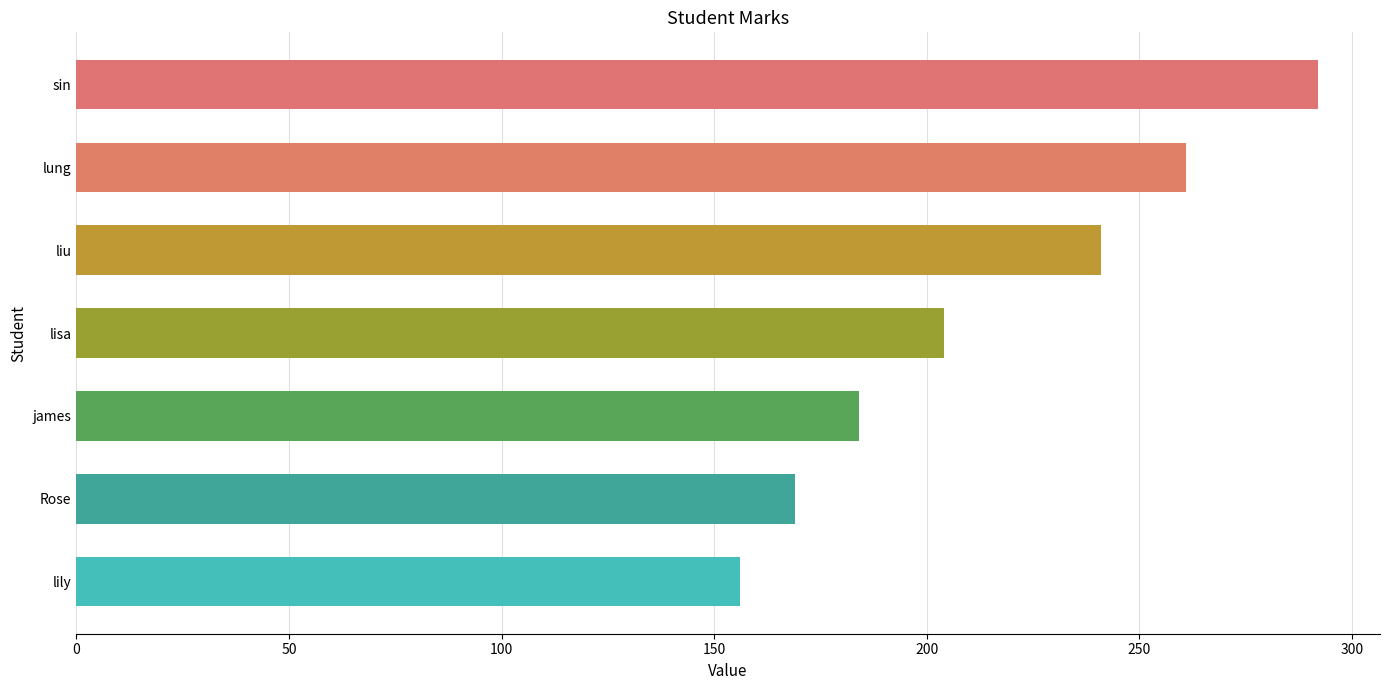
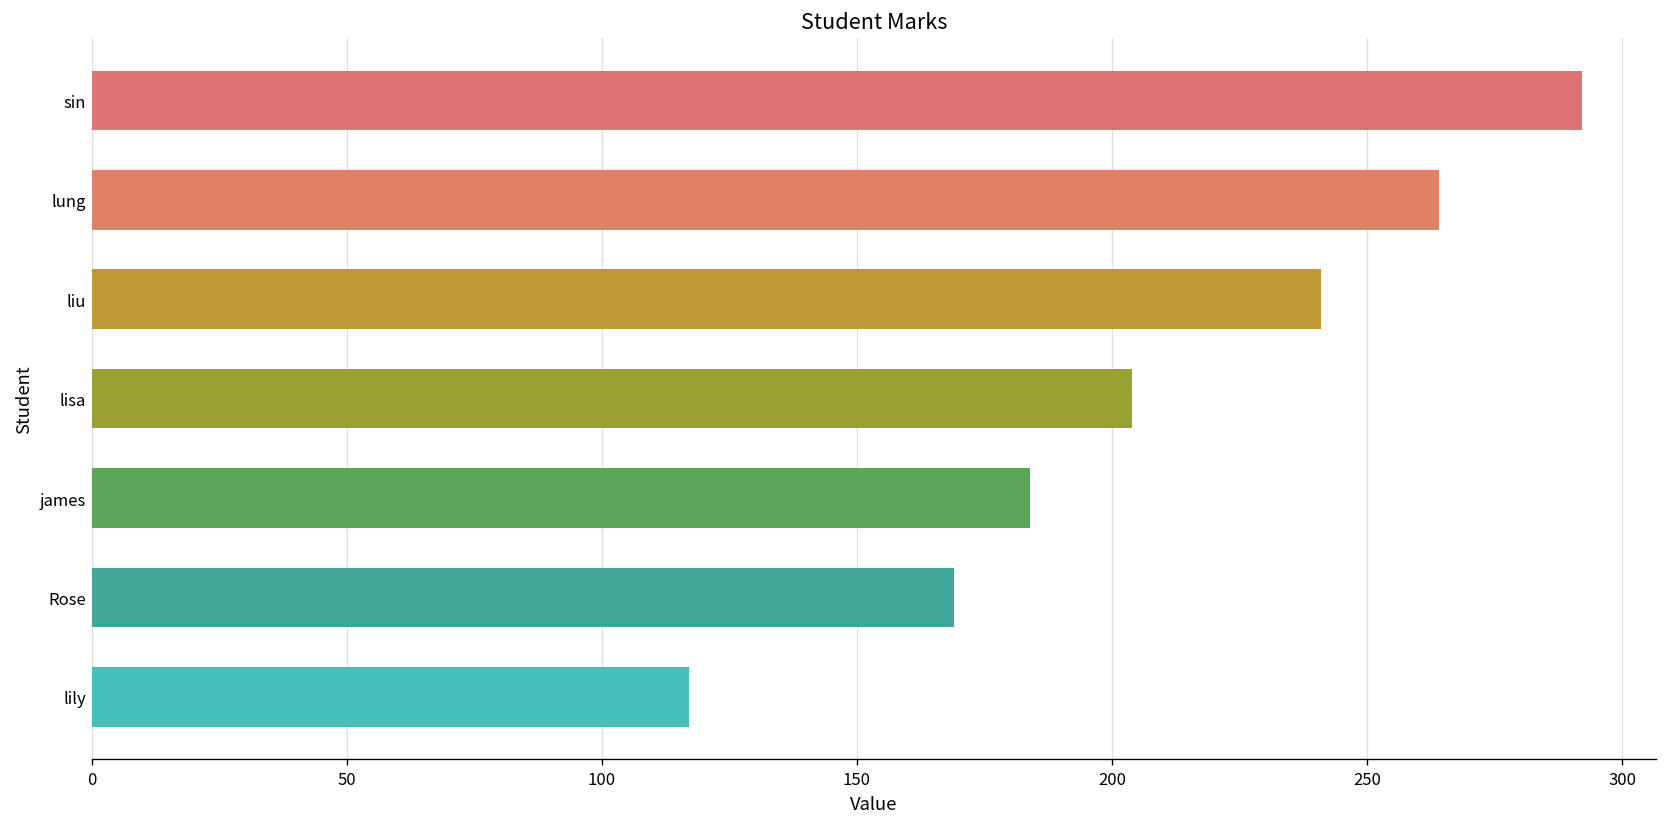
  {
    "sin": 292,
-   "lung": 261,
+   "lung": 264,
    "liu": 241,
    "lisa": 204,
    "james": 184,
    "Rose": 169,
-   "lily": 156
+   "lily": 117
  }
